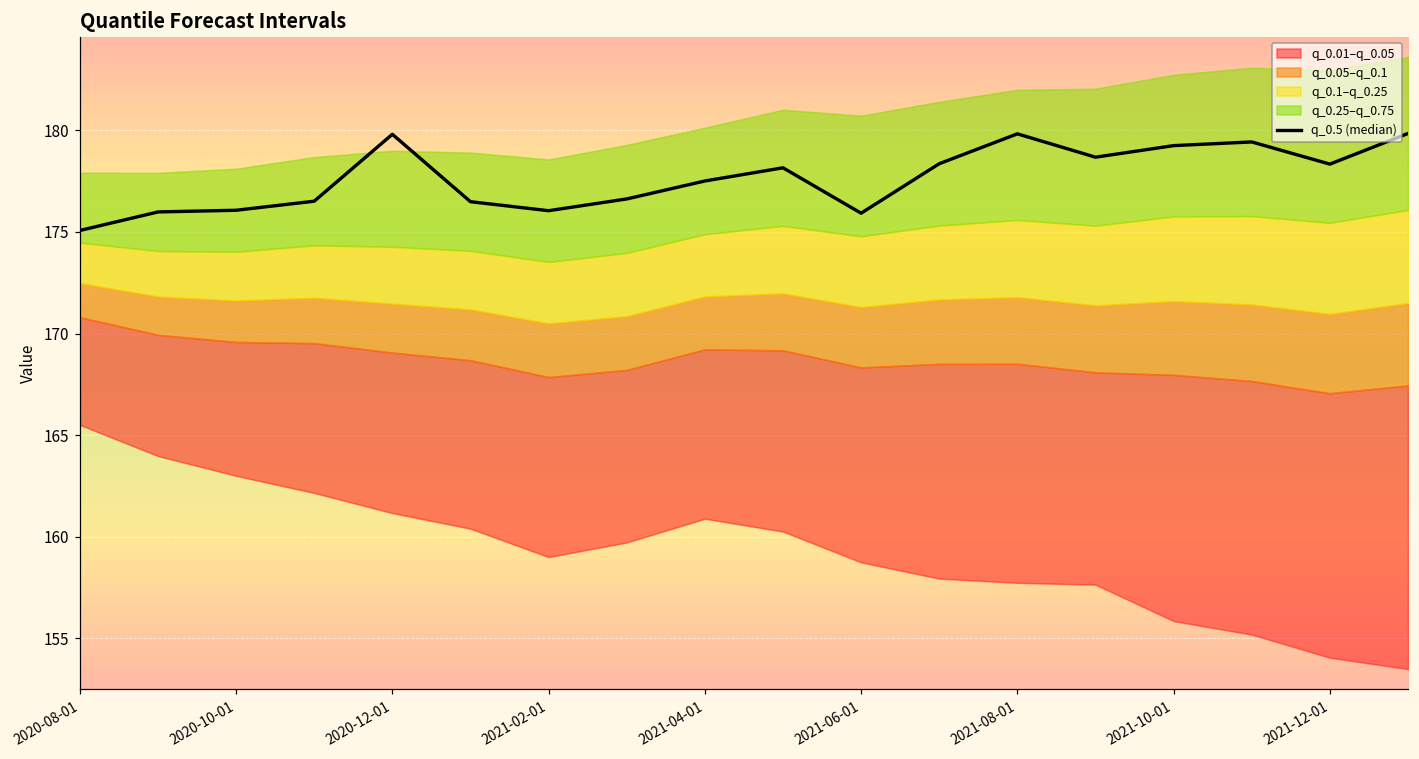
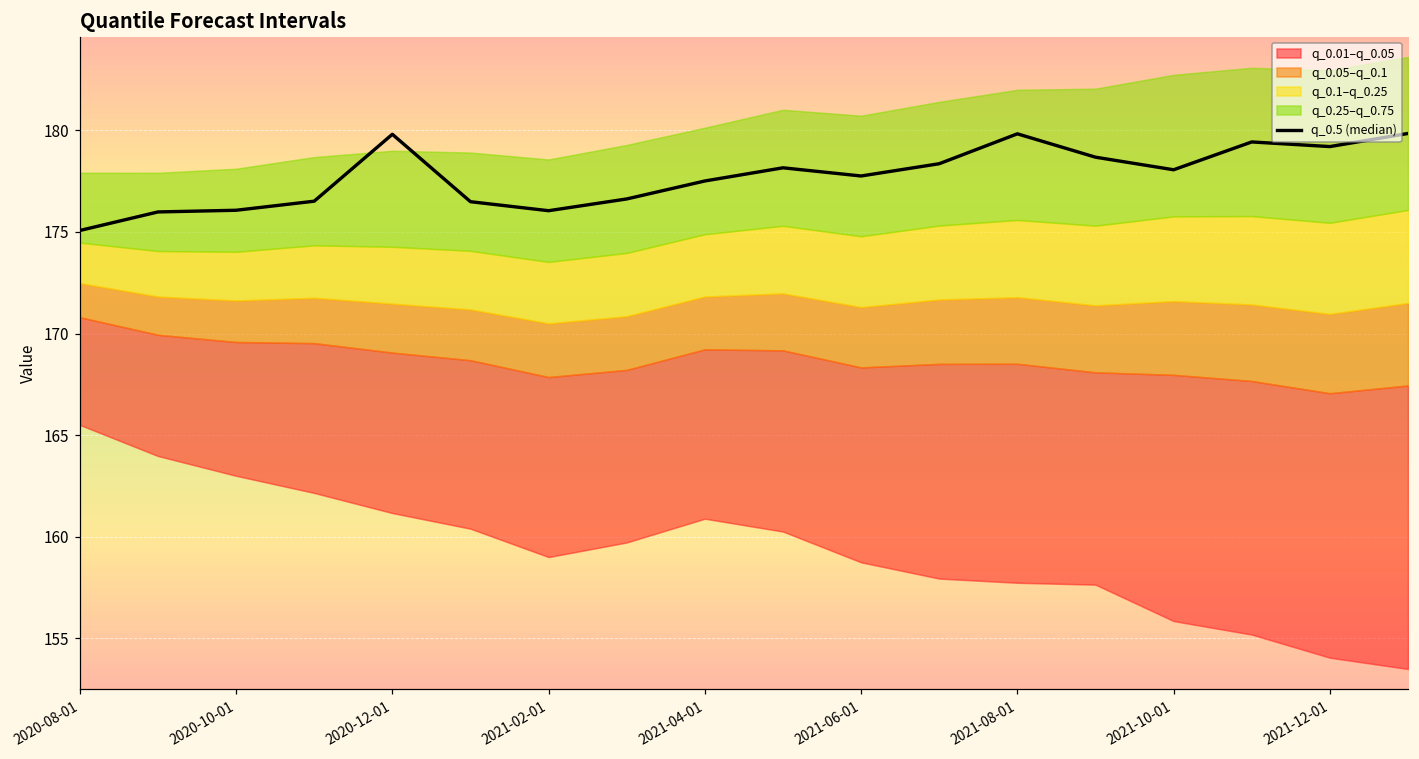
  {
    "q_0.5 (median)": {
      "2020-08-01": 175.1,
      "2020-10-01": 176.1,
      "2020-12-01": 179.8,
      "2021-02-01": 176.0,
      "2021-04-01": 177.5,
-     "2021-06-01": 175.9,
+     "2021-06-01": 177.8,
      "2021-08-01": 179.8,
-     "2021-10-01": 179.2,
-     "2021-12-01": 178.3
+     "2021-10-01": 178.1,
+     "2021-12-01": 179.2
    }
  }
